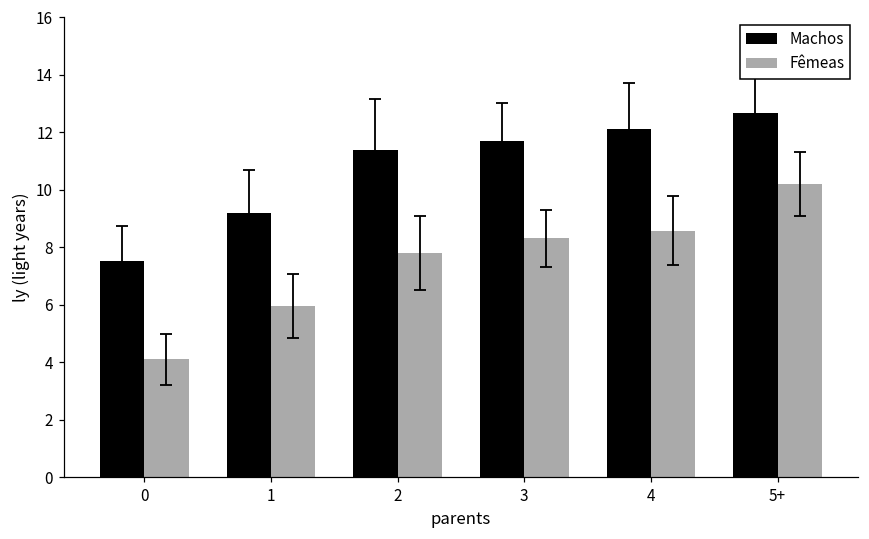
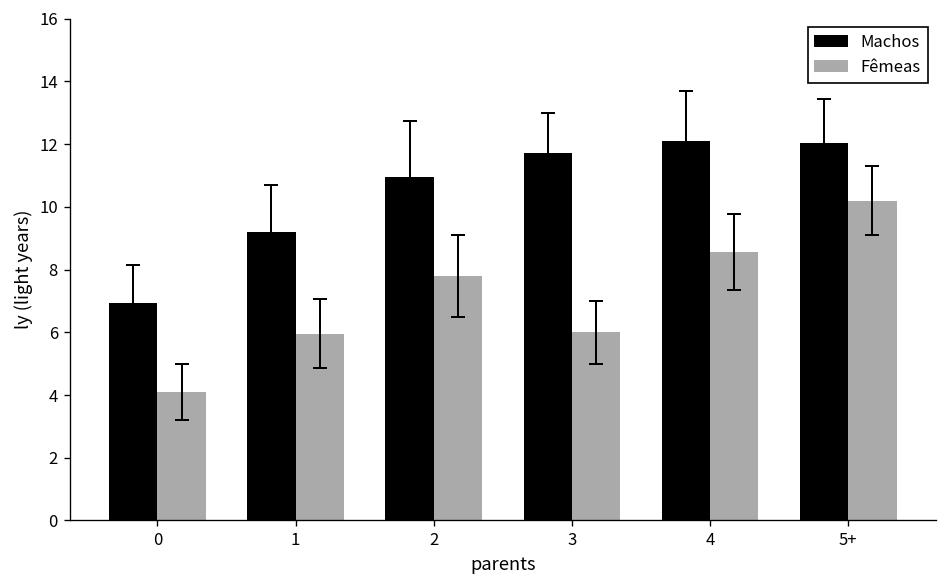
  {
    "Machos": {
-     "0": 7.5,
+     "0": 6.9,
      "1": 9.2,
-     "2": 11.4,
+     "2": 10.9,
      "3": 11.7,
      "4": 12.1,
-     "5+": 12.7
+     "5+": 12.0
    },
    "Fêmeas": {
      "0": 4.1,
      "1": 6.0,
      "2": 7.8,
-     "3": 8.3,
+     "3": 6.0,
      "4": 8.6,
      "5+": 10.2
    }
  }
